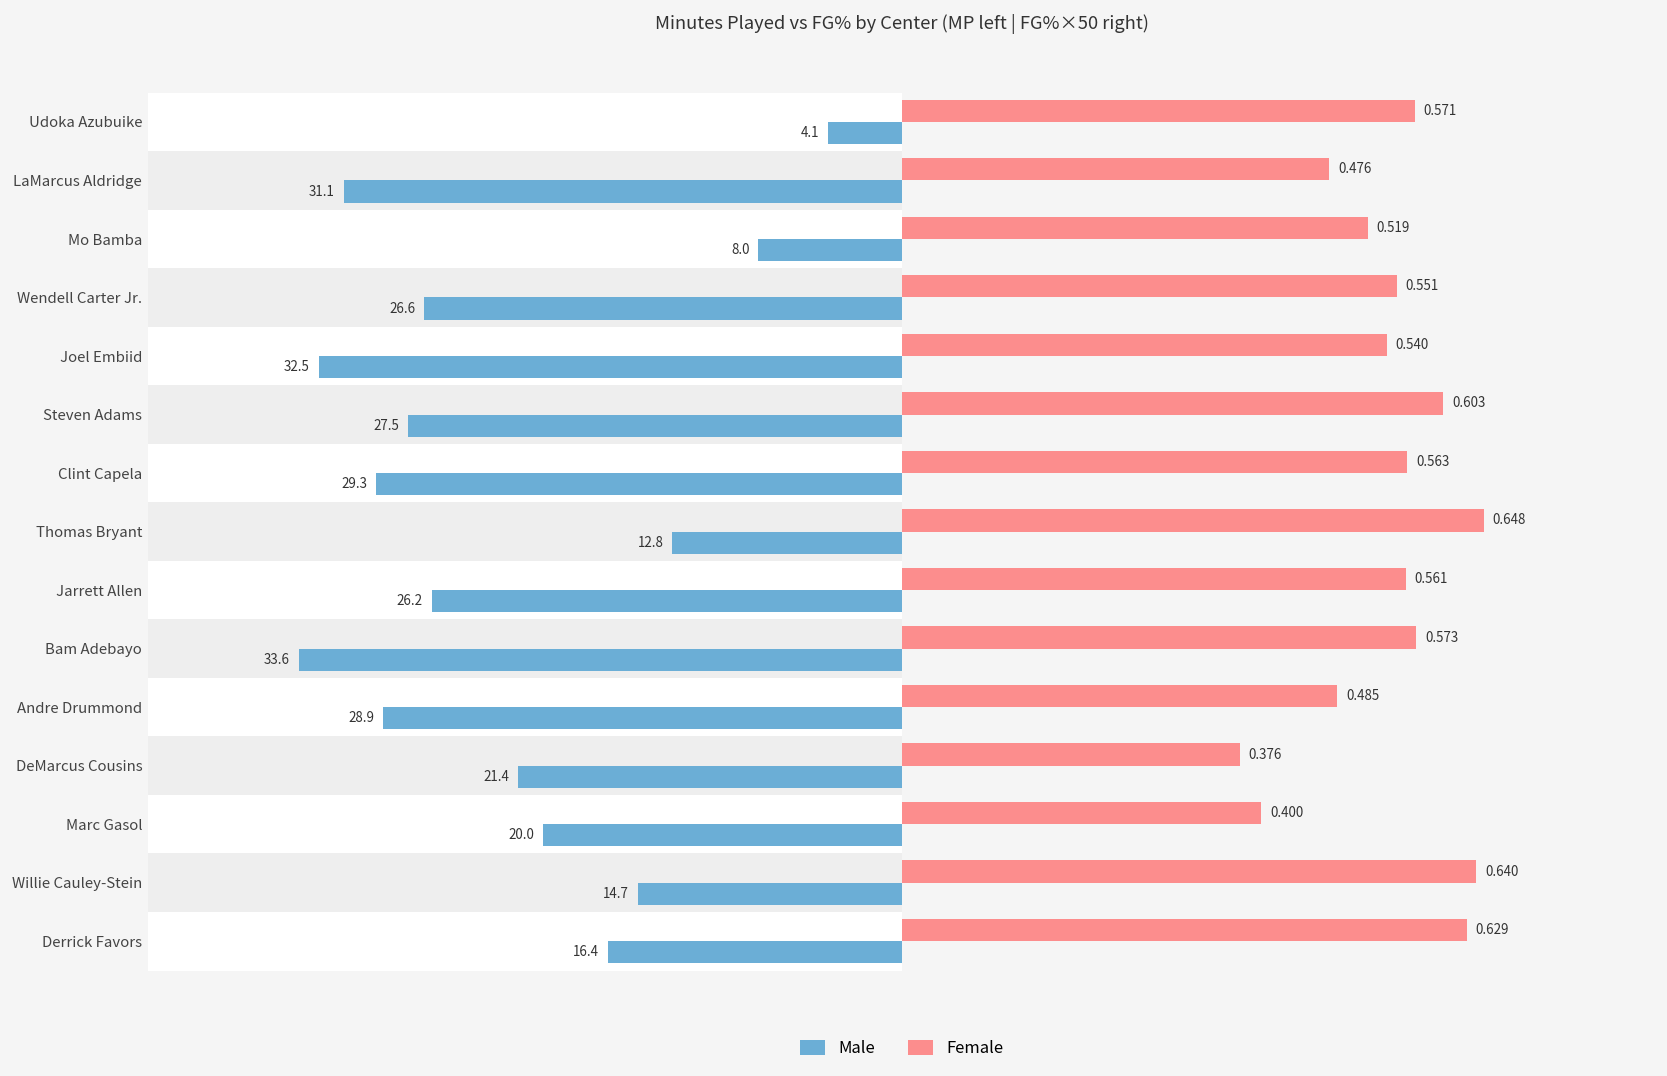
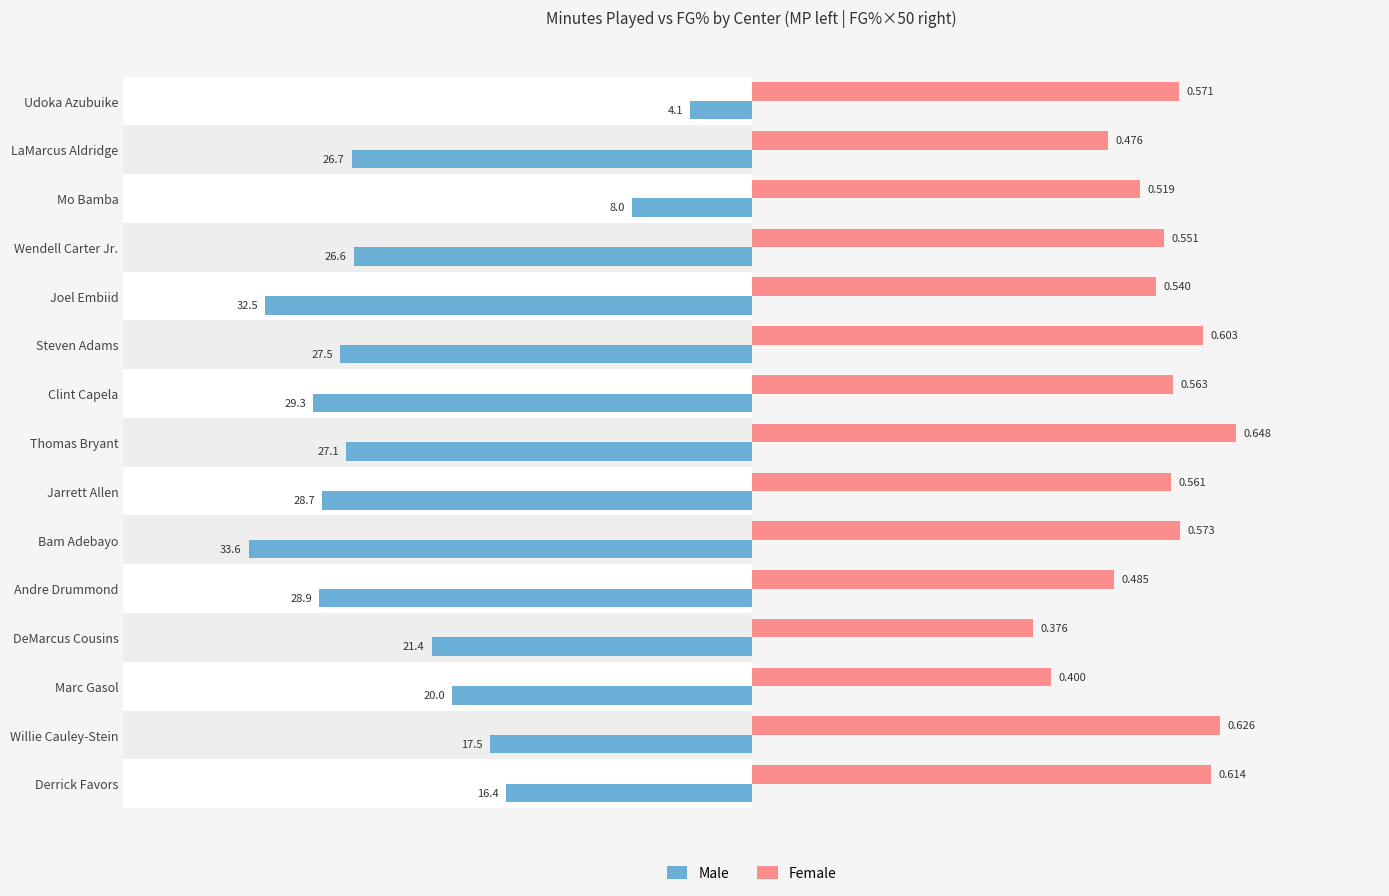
  {
    "Male": {
-     "LaMarcus Aldridge": 31.1,
-     "Thomas Bryant": 12.8,
-     "Jarrett Allen": 26.2,
-     "Willie Cauley-Stein": 14.7
+     "LaMarcus Aldridge": 26.7,
+     "Thomas Bryant": 27.1,
+     "Jarrett Allen": 28.7,
+     "Willie Cauley-Stein": 17.5
    },
    "Female": {
-     "Willie Cauley-Stein": 0.640,
-     "Derrick Favors": 0.629
+     "Willie Cauley-Stein": 0.626,
+     "Derrick Favors": 0.614
    }
  }
